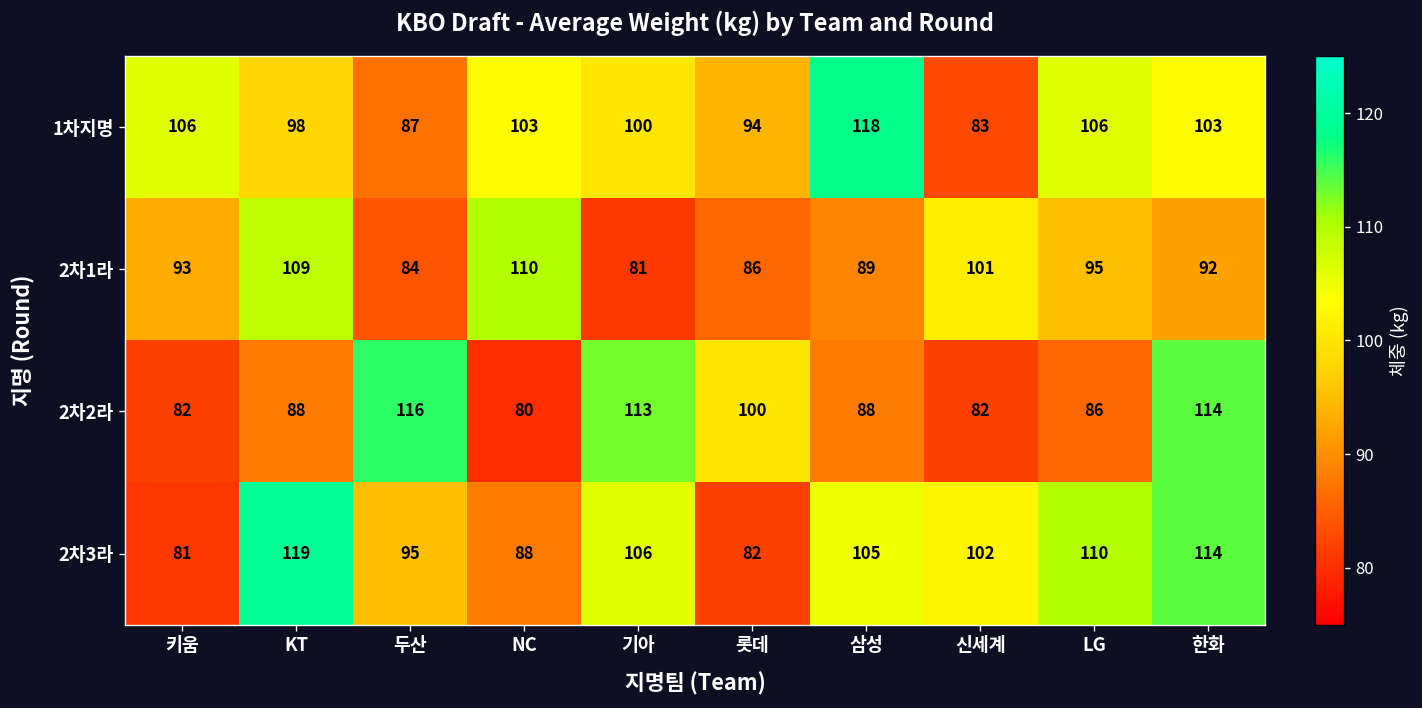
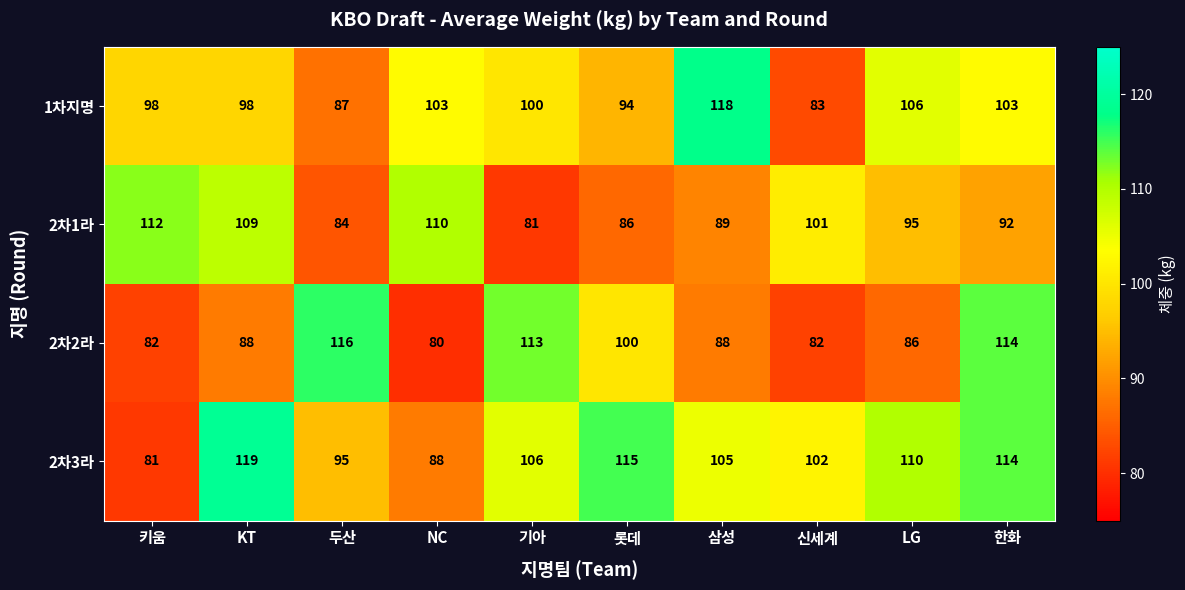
  {
    "1차지명": {
-     "키움": 106,
+     "키움": 98,
      "KT": 98,
      "두산": 87,
      "NC": 103,
      "기아": 100,
      "롯데": 94,
      "삼성": 118,
      "신세계": 83,
      "LG": 106,
      "한화": 103
    },
    "2차1라": {
-     "키움": 93,
+     "키움": 112,
      "KT": 109,
      "두산": 84,
      "NC": 110,
      "기아": 81,
      "롯데": 86,
      "삼성": 89,
      "신세계": 101,
      "LG": 95,
      "한화": 92
    },
    "2차2라": {
      "키움": 82,
      "KT": 88,
      "두산": 116,
      "NC": 80,
      "기아": 113,
      "롯데": 100,
      "삼성": 88,
      "신세계": 82,
      "LG": 86,
      "한화": 114
    },
    "2차3라": {
      "키움": 81,
      "KT": 119,
      "두산": 95,
      "NC": 88,
      "기아": 106,
-     "롯데": 82,
+     "롯데": 115,
      "삼성": 105,
      "신세계": 102,
      "LG": 110,
      "한화": 114
    }
  }
